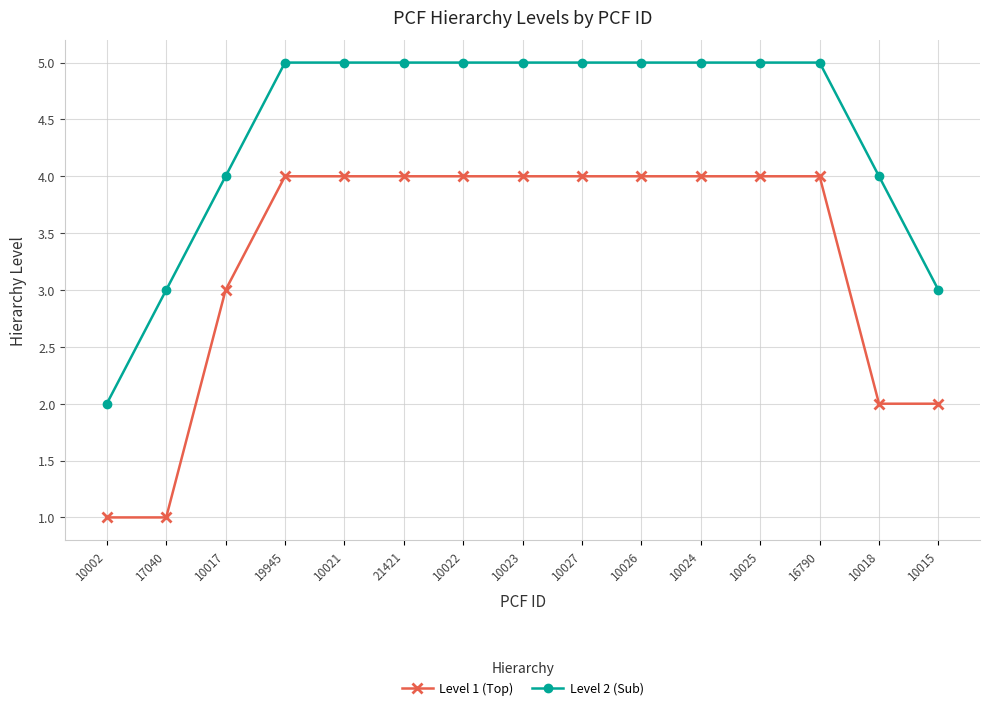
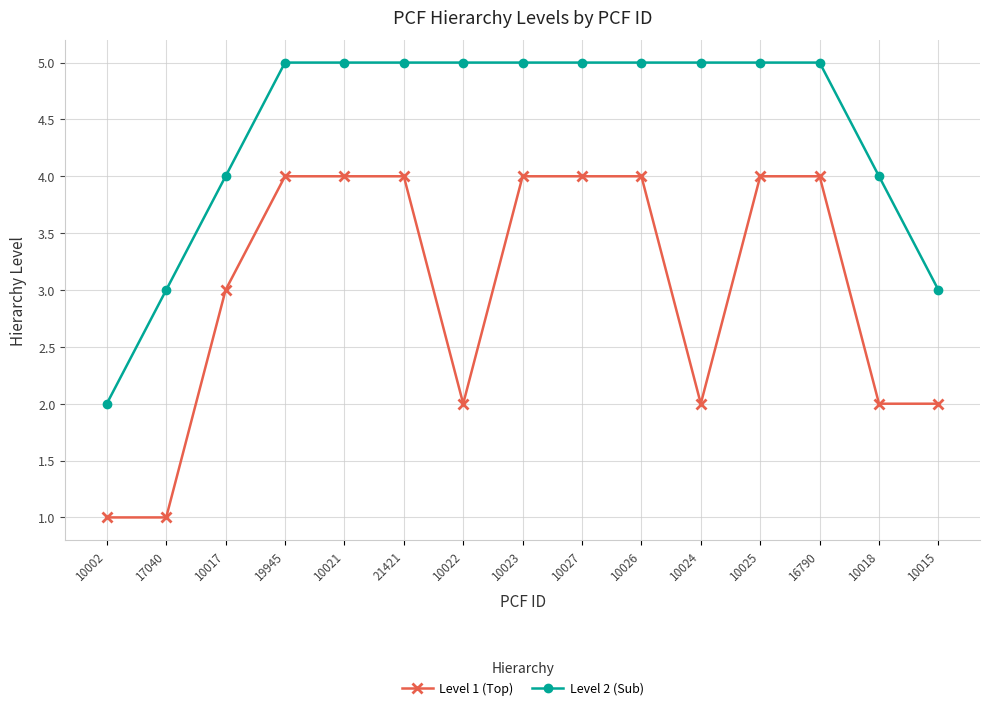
  {
    "Level 1 (Top)": {
      "10002": 1,
      "17040": 1,
      "10017": 3,
      "19945": 4,
      "10021": 4,
      "21421": 4,
-     "10022": 4,
+     "10022": 2,
      "10023": 4,
      "10027": 4,
      "10026": 4,
-     "10024": 4,
+     "10024": 2,
      "10025": 4,
      "16790": 4,
      "10018": 2,
      "10015": 2
    },
    "Level 2 (Sub)": {
      "10002": 2,
      "17040": 3,
      "10017": 4,
      "19945": 5,
      "10021": 5,
      "21421": 5,
      "10022": 5,
      "10023": 5,
      "10027": 5,
      "10026": 5,
      "10024": 5,
      "10025": 5,
      "16790": 5,
      "10018": 4,
      "10015": 3
    }
  }
